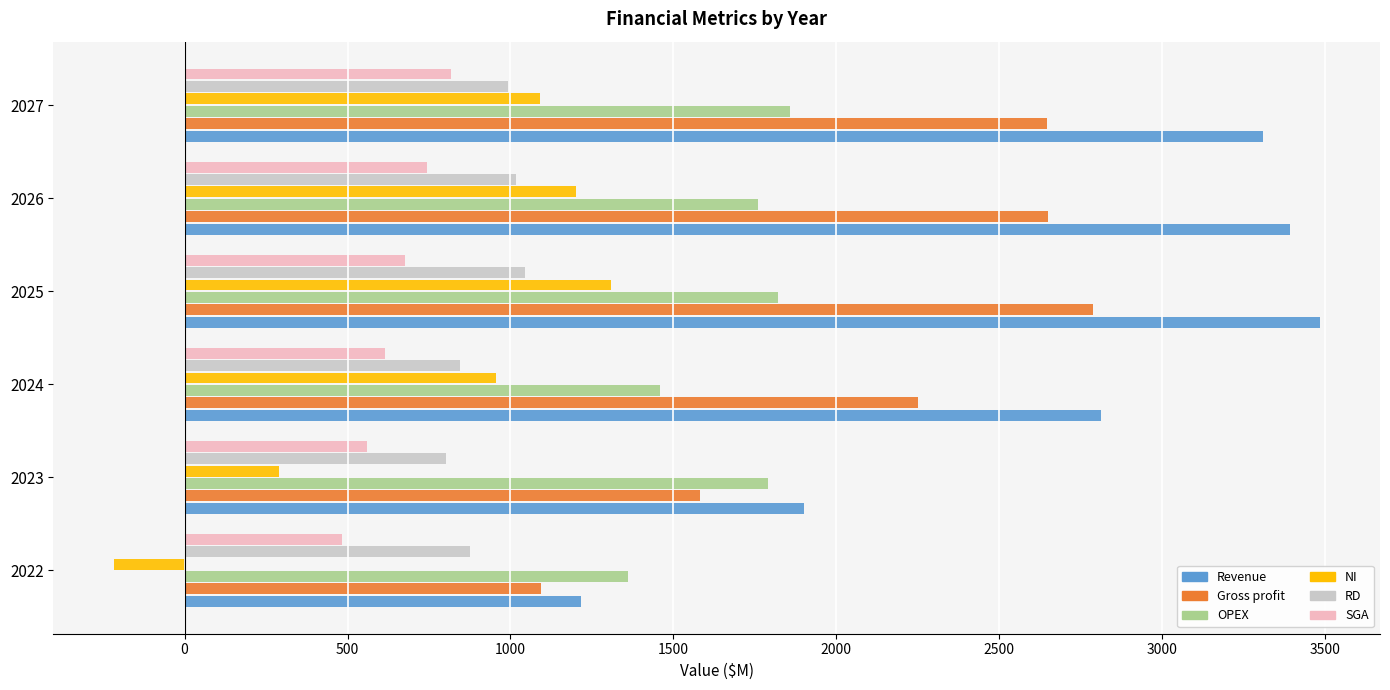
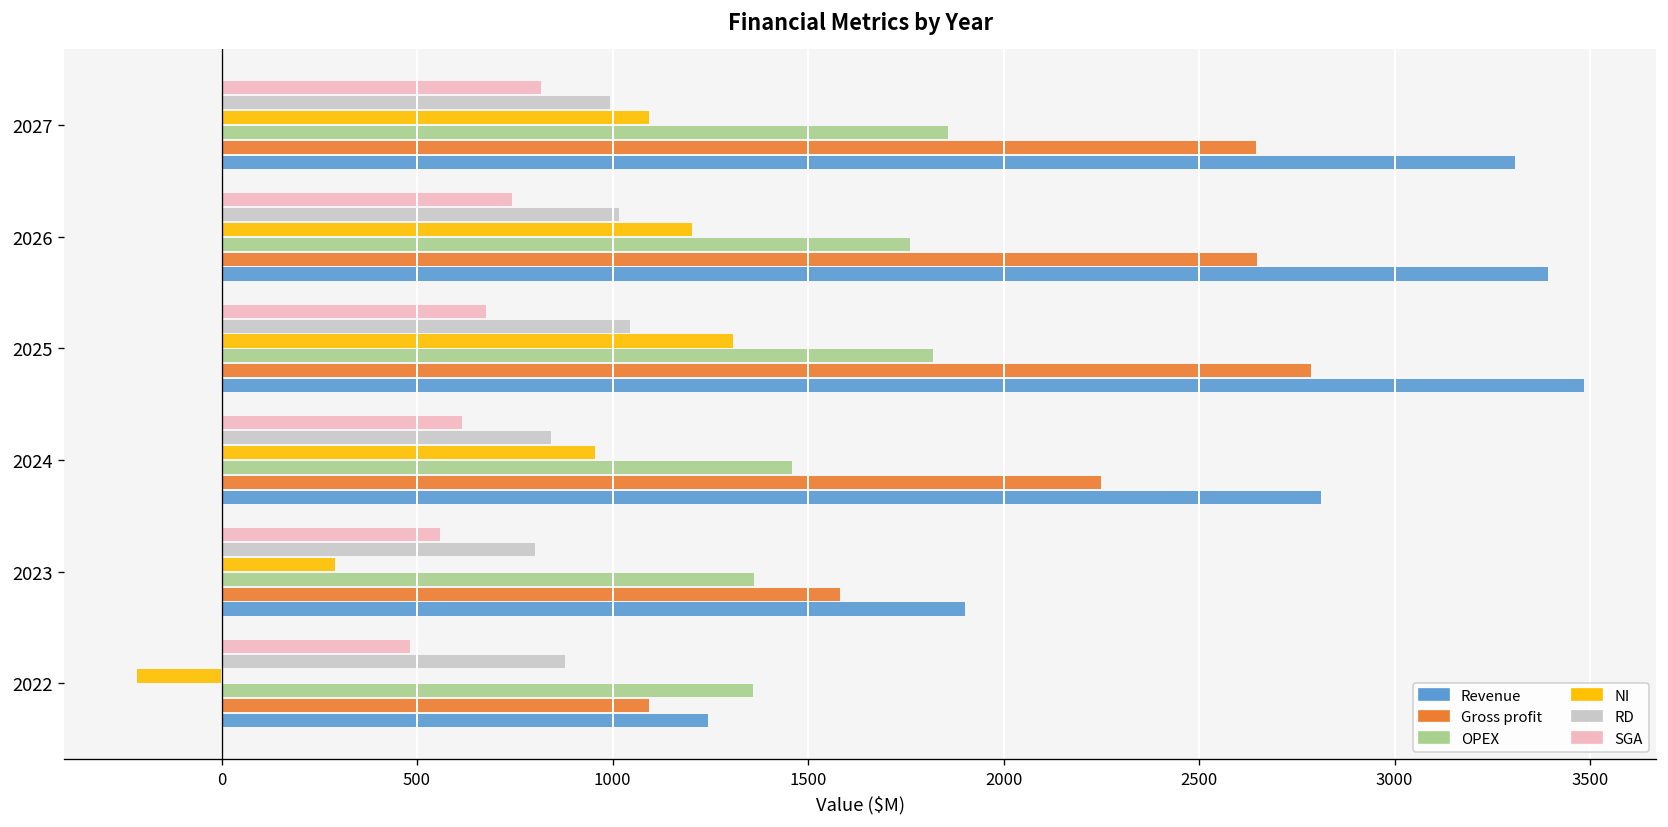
  {
    "Revenue": {
      "2027": 3310,
      "2026": 3390,
      "2025": 3480,
      "2024": 2810,
      "2023": 1900,
-     "2022": 1220
+     "2022": 1240
    },
    "Gross profit": {
      "2027": 2650,
      "2026": 2650,
      "2025": 2790,
      "2024": 2250,
      "2023": 1580,
      "2022": 1090
    },
    "OPEX": {
      "2027": 1860,
      "2026": 1760,
      "2025": 1820,
      "2024": 1460,
-     "2023": 1790,
+     "2023": 1360,
      "2022": 1360
    },
    "NI": {
      "2027": 1090,
      "2026": 1200,
      "2025": 1310,
      "2024": 960,
      "2023": 290,
      "2022": -220
    }
  }
